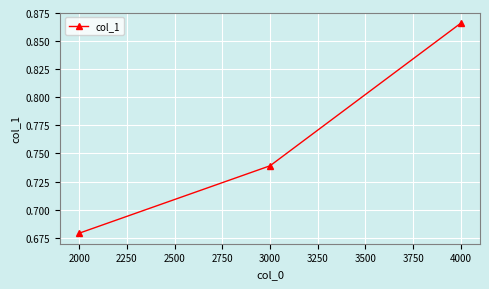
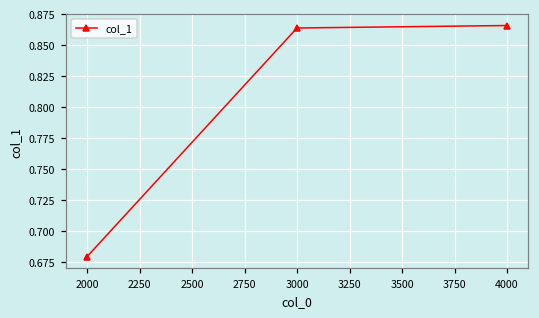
  {
    "2000": 0.679,
-   "3000": 0.739,
+   "3000": 0.864,
    "4000": 0.866
  }
